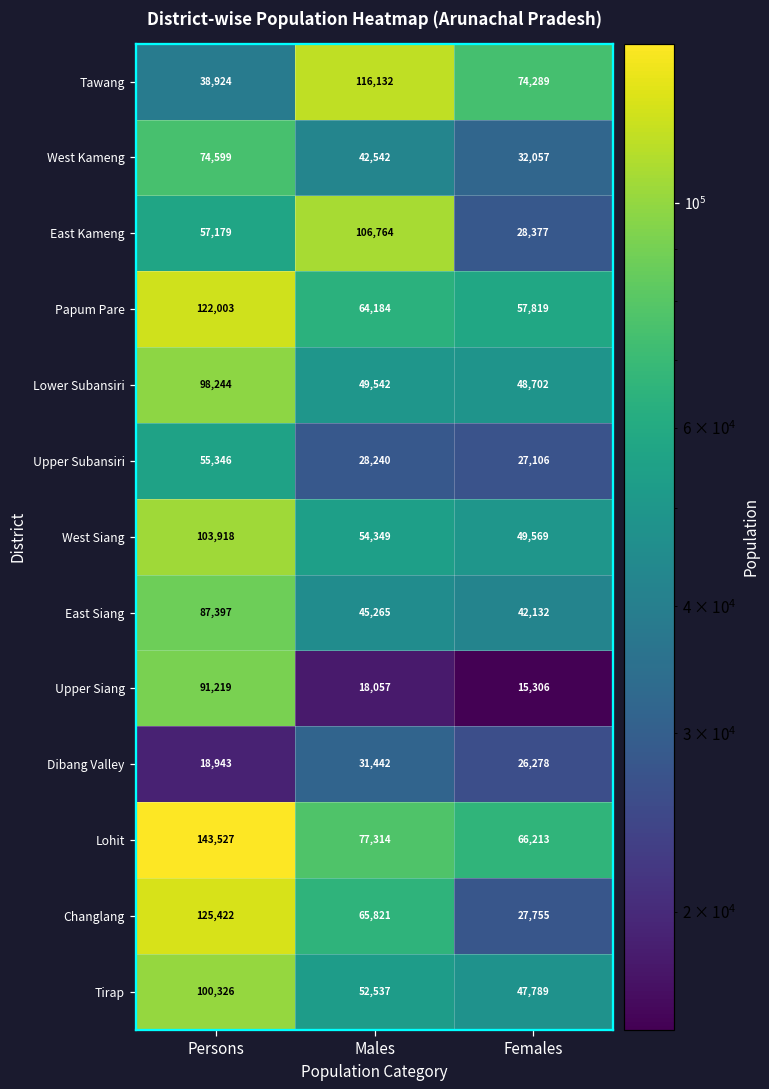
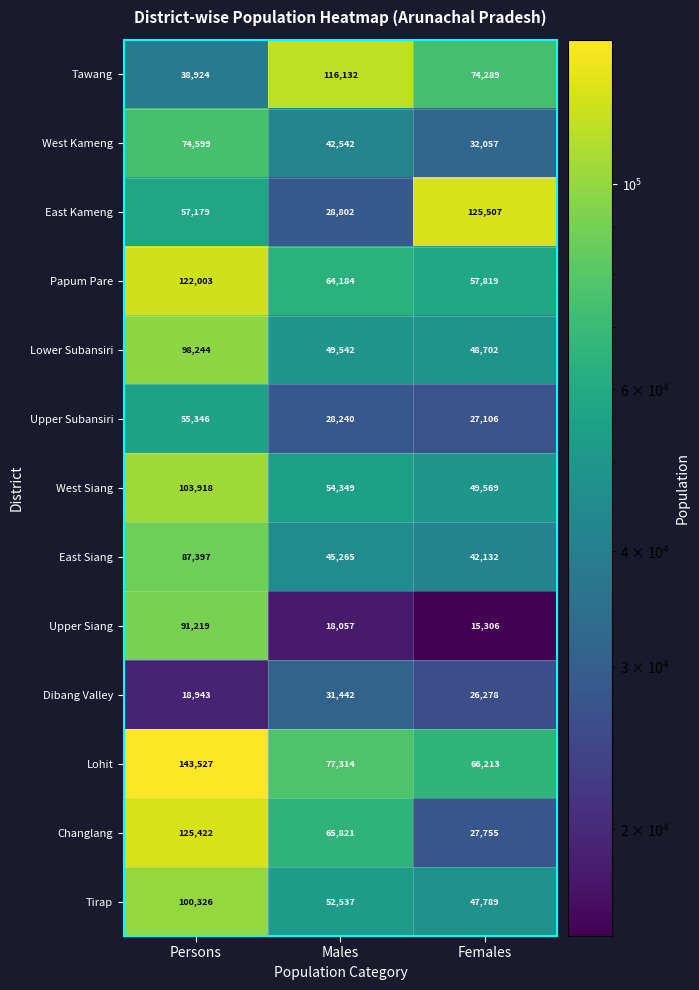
  {
    "Tawang": {
      "Persons": "38,924",
      "Males": "116,132",
      "Females": "74,289"
    },
    "West Kameng": {
      "Persons": "74,599",
      "Males": "42,542",
      "Females": "32,057"
    },
    "East Kameng": {
      "Persons": "57,179",
-     "Males": "106,764",
-     "Females": "28,377"
+     "Males": "28,802",
+     "Females": "125,507"
    },
    "Papum Pare": {
      "Persons": "122,003",
      "Males": "64,184",
      "Females": "57,819"
    },
    "Lower Subansiri": {
      "Persons": "98,244",
      "Males": "49,542",
      "Females": "48,702"
    },
    "Upper Subansiri": {
      "Persons": "55,346",
      "Males": "28,240",
      "Females": "27,106"
    },
    "West Siang": {
      "Persons": "103,918",
      "Males": "54,349",
      "Females": "49,569"
    },
    "East Siang": {
      "Persons": "87,397",
      "Males": "45,265",
      "Females": "42,132"
    },
    "Upper Siang": {
      "Persons": "91,219",
      "Males": "18,057",
      "Females": "15,306"
    },
    "Dibang Valley": {
      "Persons": "18,943",
      "Males": "31,442",
      "Females": "26,278"
    },
    "Lohit": {
      "Persons": "143,527",
      "Males": "77,314",
      "Females": "66,213"
    },
    "Changlang": {
      "Persons": "125,422",
      "Males": "65,821",
      "Females": "27,755"
    },
    "Tirap": {
      "Persons": "100,326",
      "Males": "52,537",
      "Females": "47,789"
    }
  }
